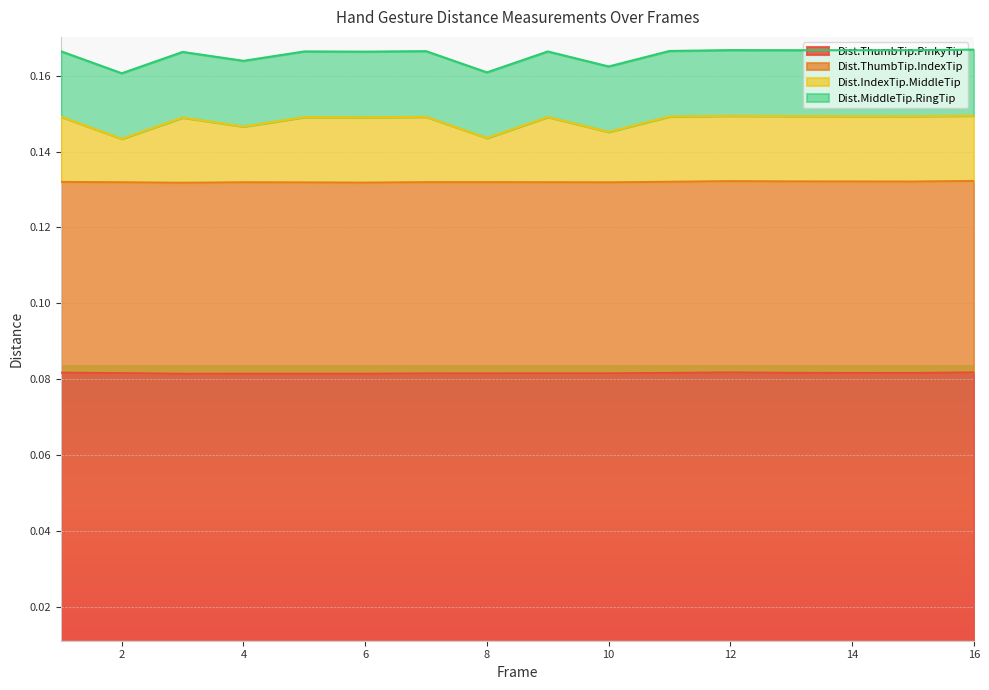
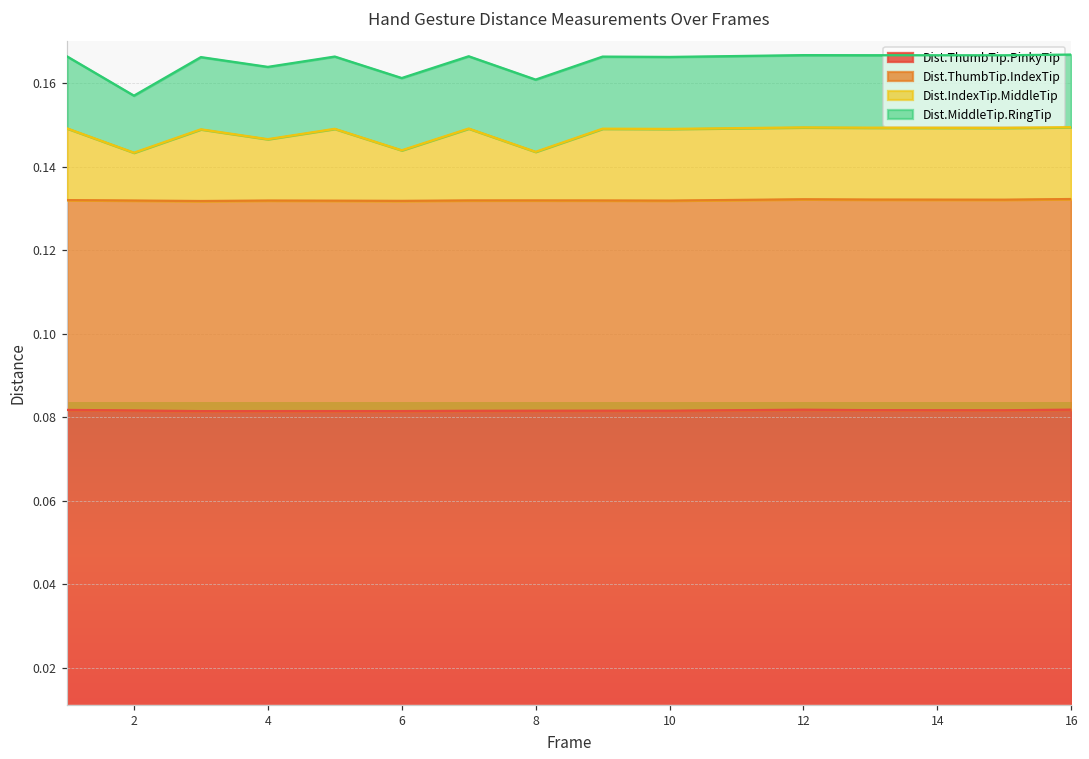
  {
    "Dist.IndexTip.MiddleTip": {
      "2": 0.011,
      "4": 0.015,
-     "6": 0.017,
+     "6": 0.012,
      "8": 0.012,
-     "10": 0.013,
+     "10": 0.017,
      "12": 0.017,
      "14": 0.017,
      "16": 0.017
    },
    "Dist.MiddleTip.RingTip": {
-     "2": 0.017,
+     "2": 0.014,
      "4": 0.017,
      "6": 0.017,
      "8": 0.017,
      "10": 0.017,
      "12": 0.017,
      "16": 0.017
    }
  }
